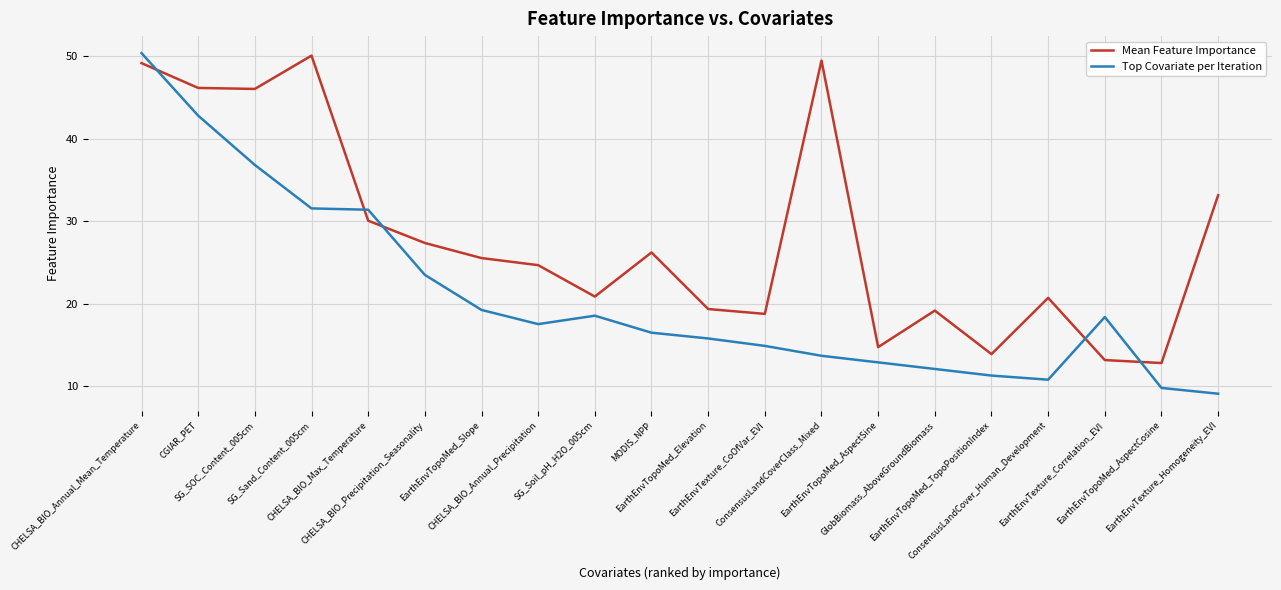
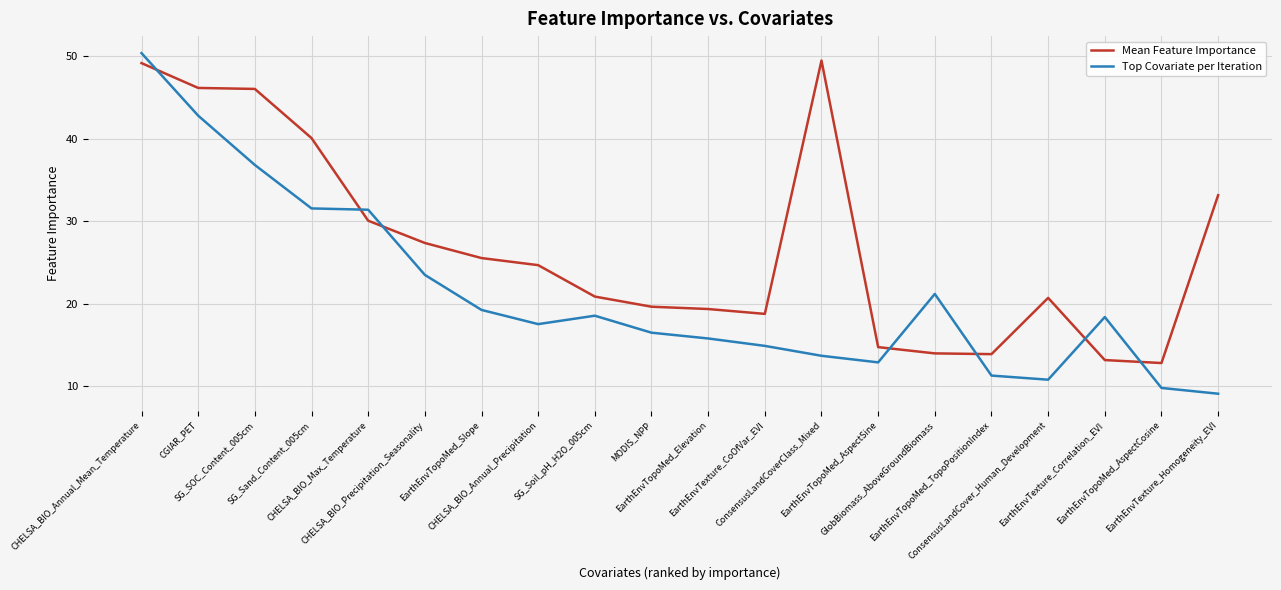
  {
    "Mean Feature Importance": {
      "CHELSA_BIO_Annual_Mean_Temperature": 49,
      "CGIAR_PET": 46,
      "SG_SOC_Content_005cm": 46,
-     "SG_Sand_Content_005cm": 50,
+     "SG_Sand_Content_005cm": 40,
      "CHELSA_BIO_Max_Temperature": 30,
      "CHELSA_BIO_Precipitation_Seasonality": 27,
      "EarthEnvTopoMed_Slope": 26,
      "CHELSA_BIO_Annual_Precipitation": 25,
      "SG_Soil_pH_H2O_005cm": 21,
-     "MODIS_NPP": 26,
+     "MODIS_NPP": 20,
      "EarthEnvTopoMed_Elevation": 19,
      "EarthEnvTexture_CoOfVar_EVI": 19,
      "ConsensusLandCoverClass_Mixed": 50,
      "EarthEnvTopoMed_AspectSine": 15,
-     "GlobBiomass_AboveGroundBiomass": 19,
+     "GlobBiomass_AboveGroundBiomass": 14,
      "EarthEnvTopoMed_TopoPositionIndex": 14,
      "ConsensusLandCover_Human_Development": 21,
      "EarthEnvTexture_Correlation_EVI": 13,
      "EarthEnvTopoMed_AspectCosine": 13,
      "EarthEnvTexture_Homogeneity_EVI": 33
    },
    "Top Covariate per Iteration": {
      "CHELSA_BIO_Annual_Mean_Temperature": 50,
      "CGIAR_PET": 43,
      "SG_SOC_Content_005cm": 37,
      "SG_Sand_Content_005cm": 32,
      "CHELSA_BIO_Max_Temperature": 31,
      "CHELSA_BIO_Precipitation_Seasonality": 24,
      "EarthEnvTopoMed_Slope": 19,
      "CHELSA_BIO_Annual_Precipitation": 18,
      "SG_Soil_pH_H2O_005cm": 19,
      "MODIS_NPP": 17,
      "EarthEnvTopoMed_Elevation": 16,
      "EarthEnvTexture_CoOfVar_EVI": 15,
      "ConsensusLandCoverClass_Mixed": 14,
      "EarthEnvTopoMed_AspectSine": 13,
-     "GlobBiomass_AboveGroundBiomass": 12,
+     "GlobBiomass_AboveGroundBiomass": 21,
      "EarthEnvTopoMed_TopoPositionIndex": 11,
      "ConsensusLandCover_Human_Development": 11,
      "EarthEnvTexture_Correlation_EVI": 18,
      "EarthEnvTopoMed_AspectCosine": 10,
      "EarthEnvTexture_Homogeneity_EVI": 9
    }
  }
